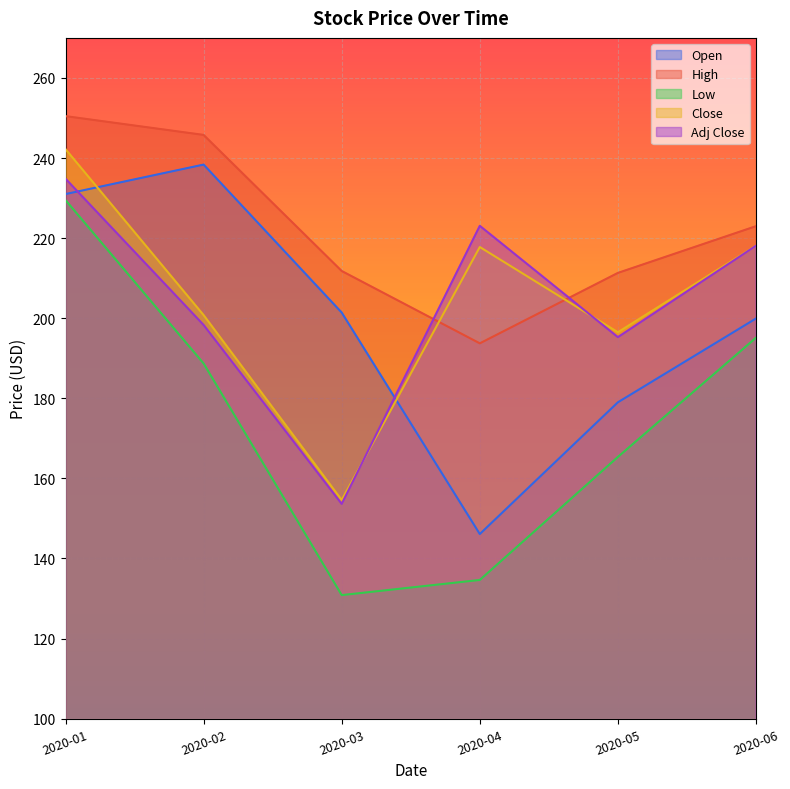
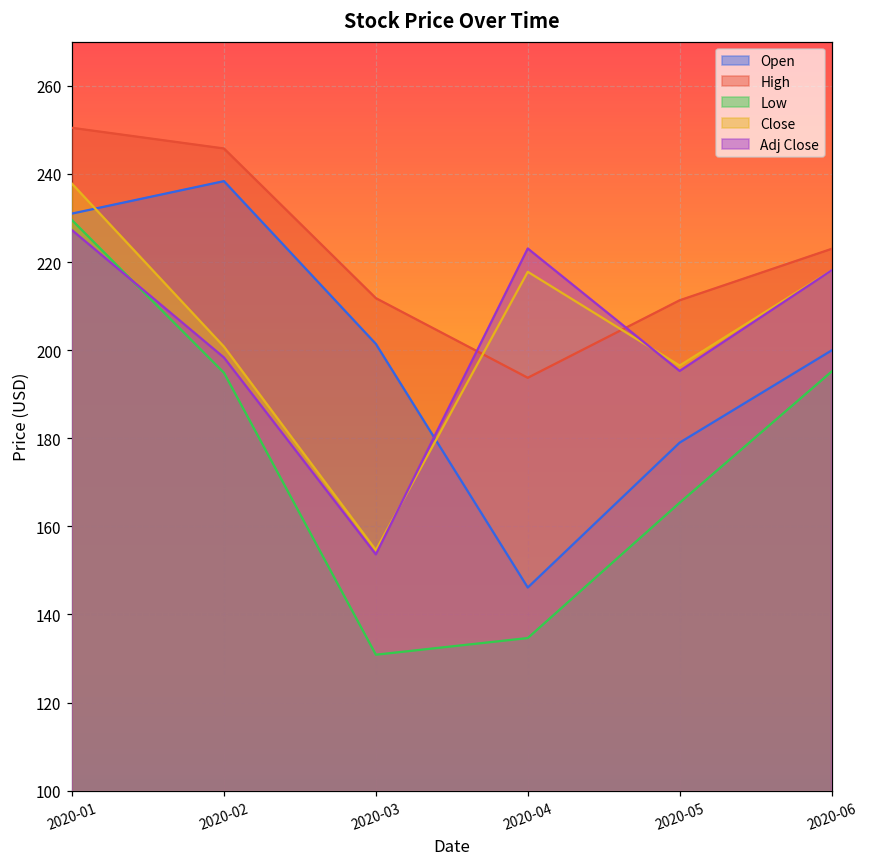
  {
    "Open": {
      "2020-01": 231,
      "2020-02": 238,
      "2020-03": 201,
      "2020-04": 146,
      "2020-05": 179,
      "2020-06": 200
    },
    "High": {
      "2020-01": 250,
      "2020-02": 246,
      "2020-03": 212,
      "2020-04": 194,
      "2020-05": 211,
      "2020-06": 223
    },
    "Low": {
      "2020-01": 229,
-     "2020-02": 189,
+     "2020-02": 195,
      "2020-03": 131,
      "2020-04": 135,
      "2020-05": 165,
      "2020-06": 195
    },
    "Close": {
-     "2020-01": 242,
+     "2020-01": 238,
      "2020-02": 201,
      "2020-03": 155,
      "2020-04": 218,
      "2020-05": 196
    },
    "Adj Close": {
-     "2020-01": 235,
+     "2020-01": 227,
      "2020-02": 198,
      "2020-03": 154,
      "2020-04": 223,
      "2020-05": 195
    }
  }
